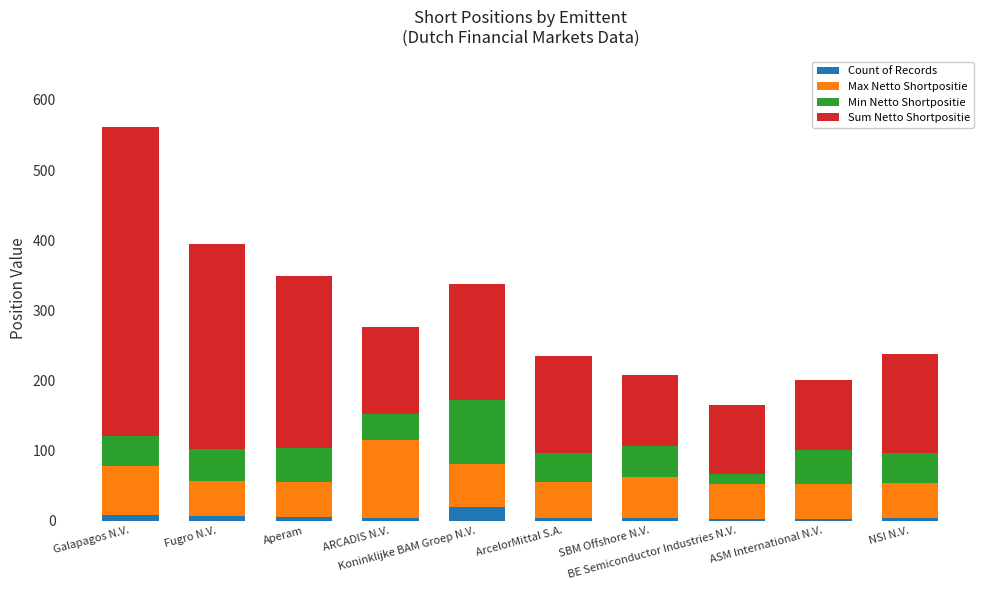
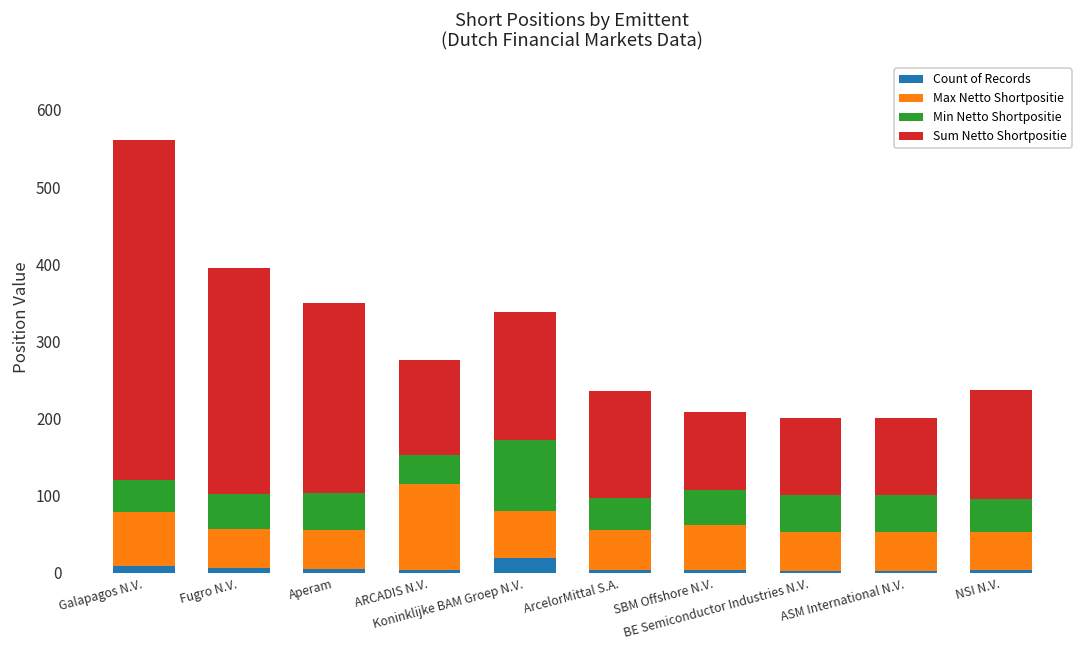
  {
    "Count of Records": {
      "Galapagos N.V.": 10,
      "Fugro N.V.": 10,
      "Aperam": 10,
      "Koninklijke BAM Groep N.V.": 20
    },
    "Max Netto Shortpositie": {
      "Galapagos N.V.": 70,
      "Fugro N.V.": 50,
      "Aperam": 50,
      "ARCADIS N.V.": 110,
      "Koninklijke BAM Groep N.V.": 60,
      "ArcelorMittal S.A.": 50,
      "SBM Offshore N.V.": 60,
      "BE Semiconductor Industries N.V.": 50,
      "ASM International N.V.": 50,
      "NSI N.V.": 50
    },
    "Min Netto Shortpositie": {
      "Galapagos N.V.": 40,
      "Fugro N.V.": 50,
      "Aperam": 50,
      "ARCADIS N.V.": 40,
      "Koninklijke BAM Groep N.V.": 90,
      "ArcelorMittal S.A.": 40,
      "SBM Offshore N.V.": 50,
-     "BE Semiconductor Industries N.V.": 10,
+     "BE Semiconductor Industries N.V.": 50,
      "ASM International N.V.": 50,
      "NSI N.V.": 40
    },
    "Sum Netto Shortpositie": {
      "Galapagos N.V.": 440,
      "Fugro N.V.": 290,
      "Aperam": 250,
      "ARCADIS N.V.": 120,
      "Koninklijke BAM Groep N.V.": 170,
      "ArcelorMittal S.A.": 140,
      "SBM Offshore N.V.": 100,
      "BE Semiconductor Industries N.V.": 100,
      "ASM International N.V.": 100,
      "NSI N.V.": 140
    }
  }
